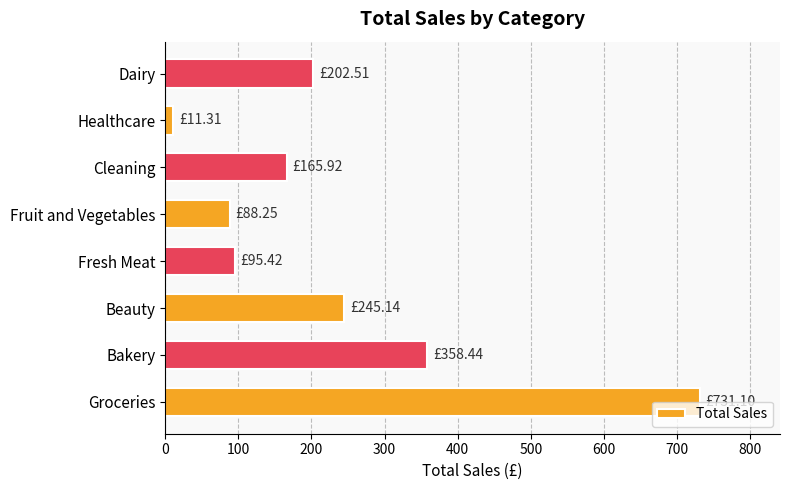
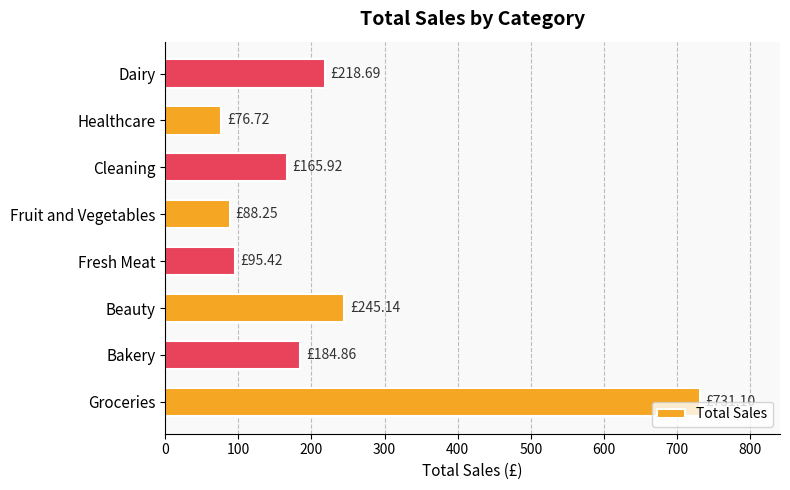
  {
-   "Dairy": "£202.51",
-   "Healthcare": "£11.31",
+   "Dairy": "£218.69",
+   "Healthcare": "£76.72",
    "Cleaning": "£165.92",
    "Fruit and Vegetables": "£88.25",
    "Fresh Meat": "£95.42",
    "Beauty": "£245.14",
-   "Bakery": "£358.44"
+   "Bakery": "£184.86"
  }
